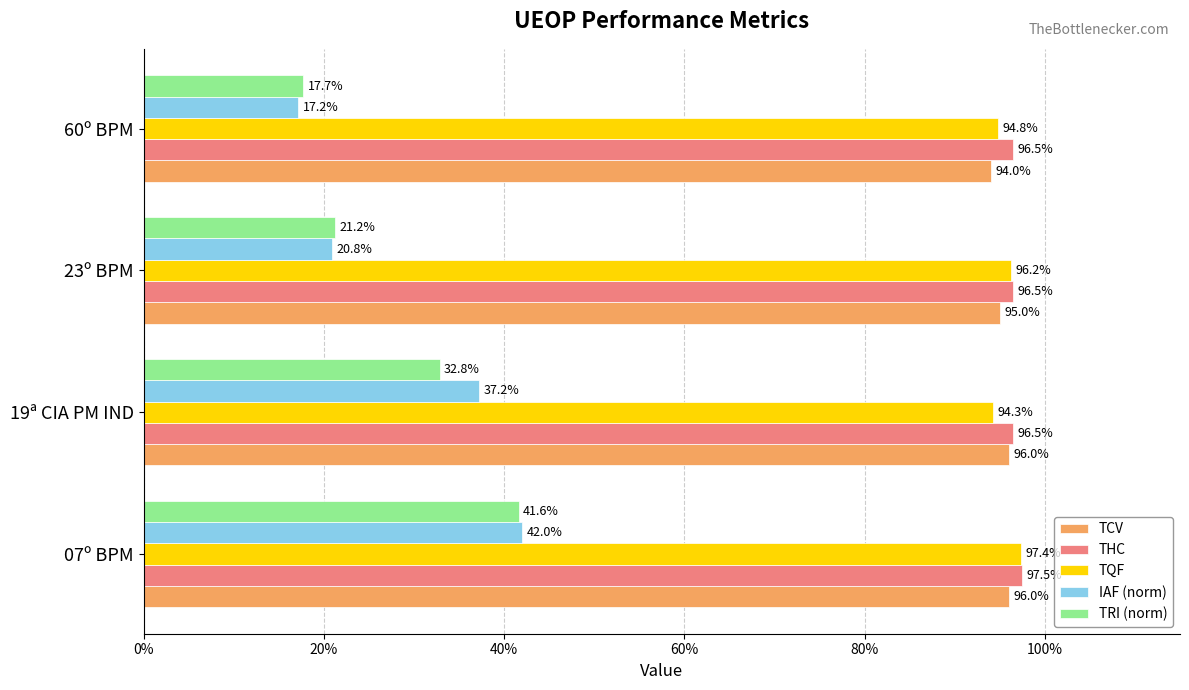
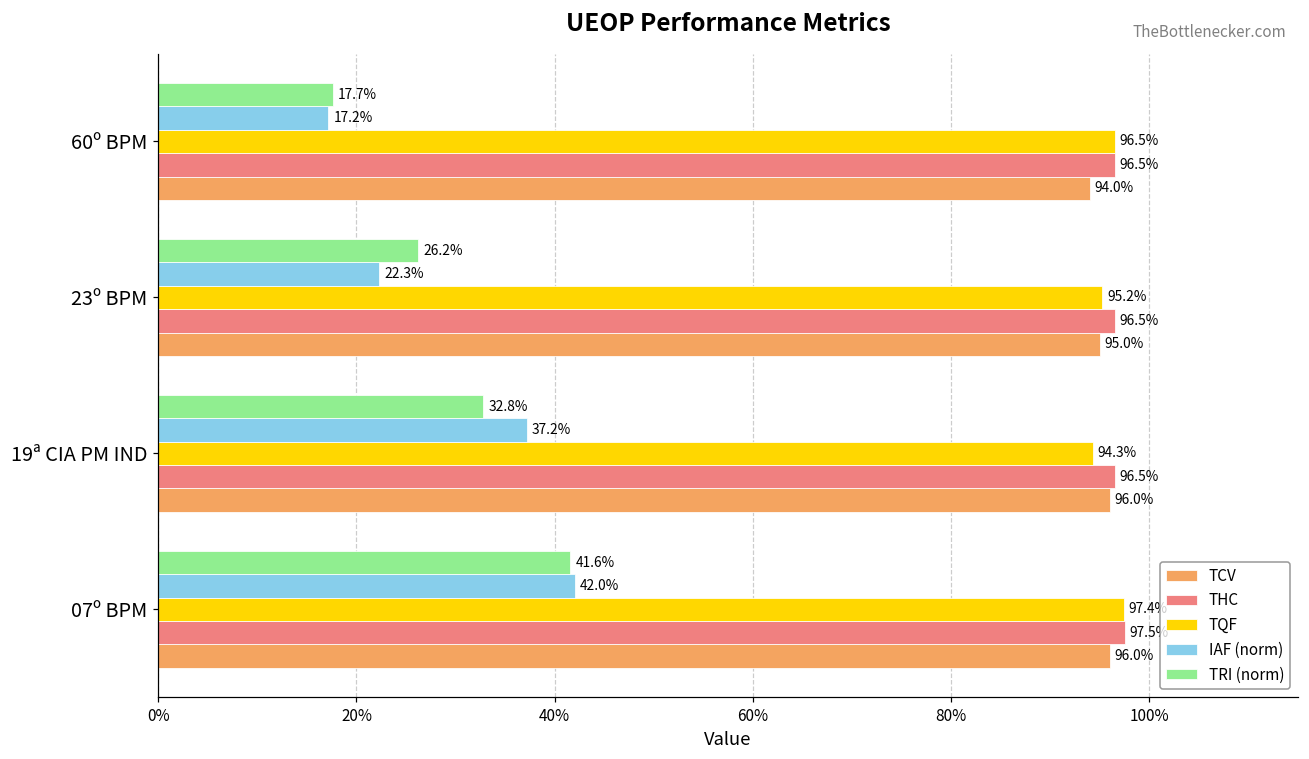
  {
    "TQF": {
-     "60º BPM": "94.8%",
-     "23º BPM": "96.2%",
+     "60º BPM": "96.5%",
+     "23º BPM": "95.2%",
      "19ª CIA PM IND": "94.3%"
    },
    "IAF (norm)": {
      "60º BPM": "17.2%",
-     "23º BPM": "20.8%",
+     "23º BPM": "22.3%",
      "19ª CIA PM IND": "37.2%",
      "07º BPM": "42.0%"
    },
    "TRI (norm)": {
      "60º BPM": "17.7%",
-     "23º BPM": "21.2%",
+     "23º BPM": "26.2%",
      "19ª CIA PM IND": "32.8%",
      "07º BPM": "41.6%"
    }
  }
